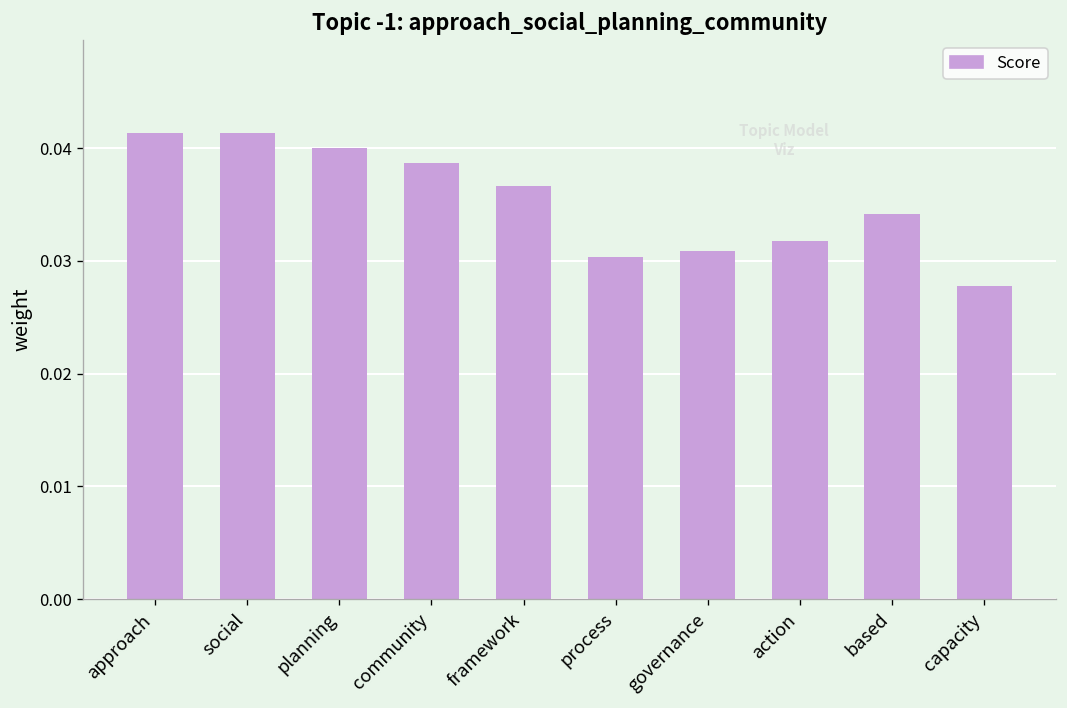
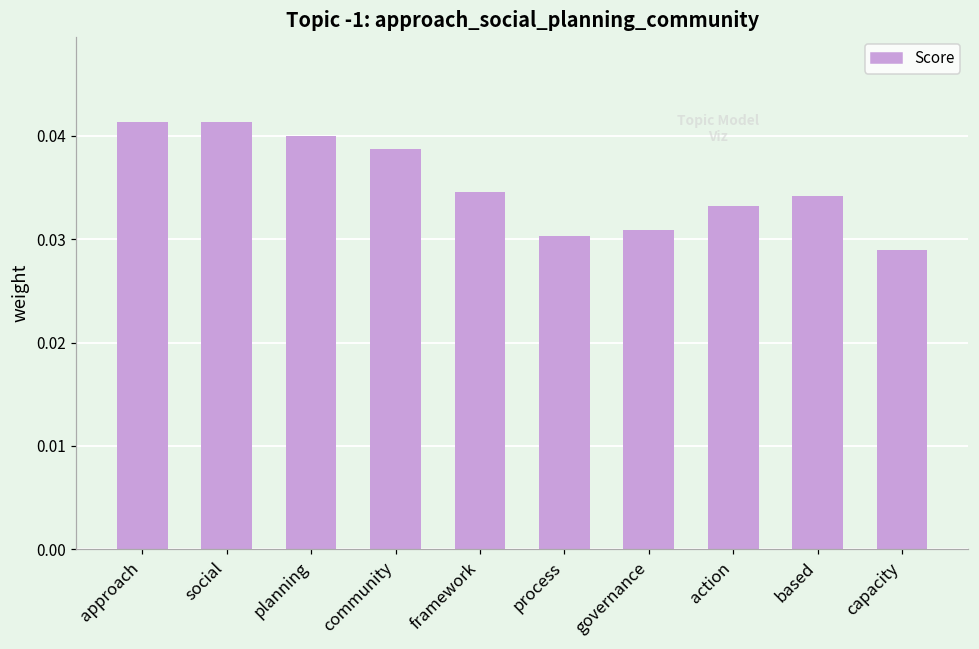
  {
    "approach": 0.041,
    "social": 0.041,
    "planning": 0.040,
    "community": 0.039,
-   "framework": 0.037,
+   "framework": 0.035,
    "process": 0.030,
    "governance": 0.031,
-   "action": 0.032,
+   "action": 0.033,
    "based": 0.034,
-   "capacity": 0.028
+   "capacity": 0.029
  }
